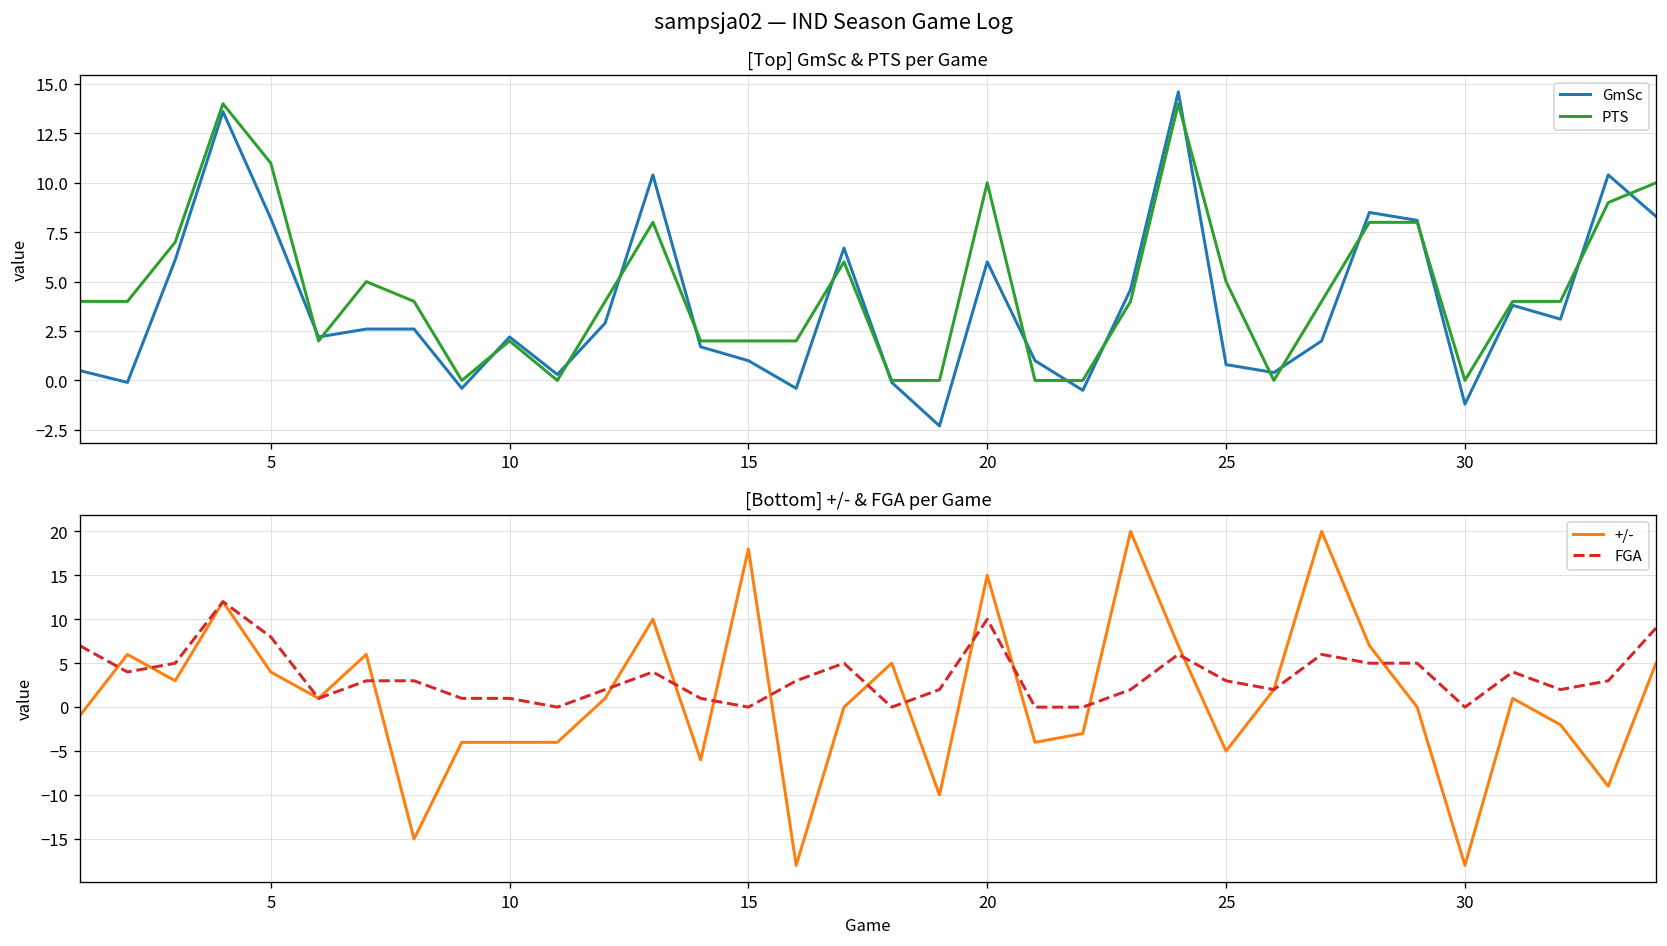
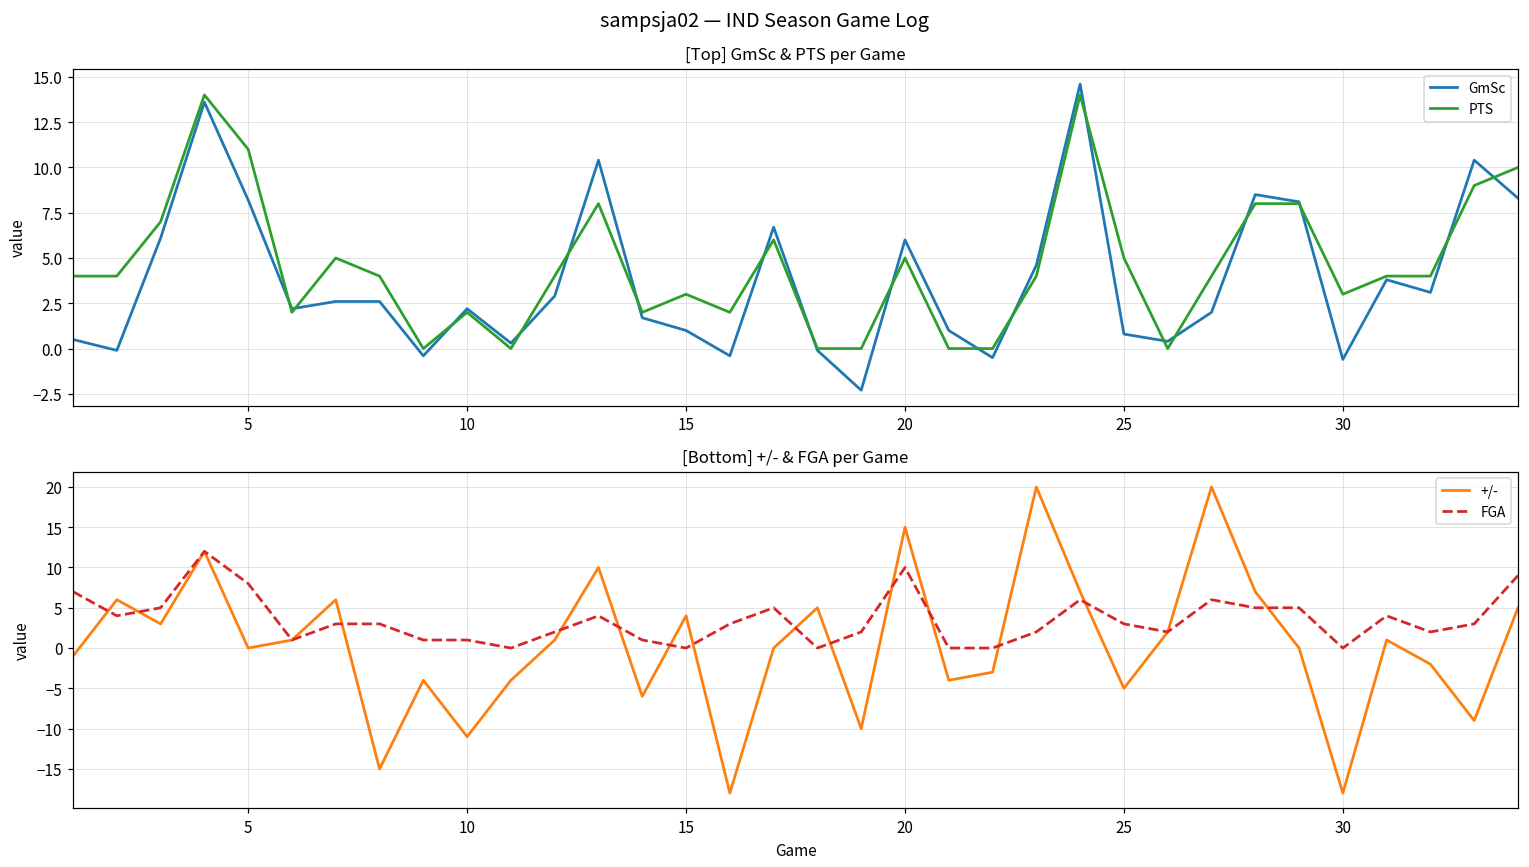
  {
    "[Top] GmSc & PTS per Game": {
      "GmSc": {
        "5": 8.2,
        "10": 2.2,
        "15": 1.0,
        "20": 6.0,
        "25": 0.8,
-       "30": -1.2
+       "30": -0.6
      },
      "PTS": {
        "5": 11,
        "10": 2,
-       "15": 2,
-       "20": 10,
+       "15": 3,
+       "20": 5,
        "25": 5,
-       "30": 0
+       "30": 3
      }
    },
    "[Bottom] +/- & FGA per Game": {
      "+/-": {
-       "5": 4,
-       "10": -4,
-       "15": 18,
+       "5": 0,
+       "10": -11,
+       "15": 4,
        "20": 15,
        "25": -5,
        "30": -18
      },
      "FGA": {
        "5": 8,
        "10": 1,
        "15": 0,
        "20": 10,
        "25": 3,
        "30": 0
      }
    }
  }
